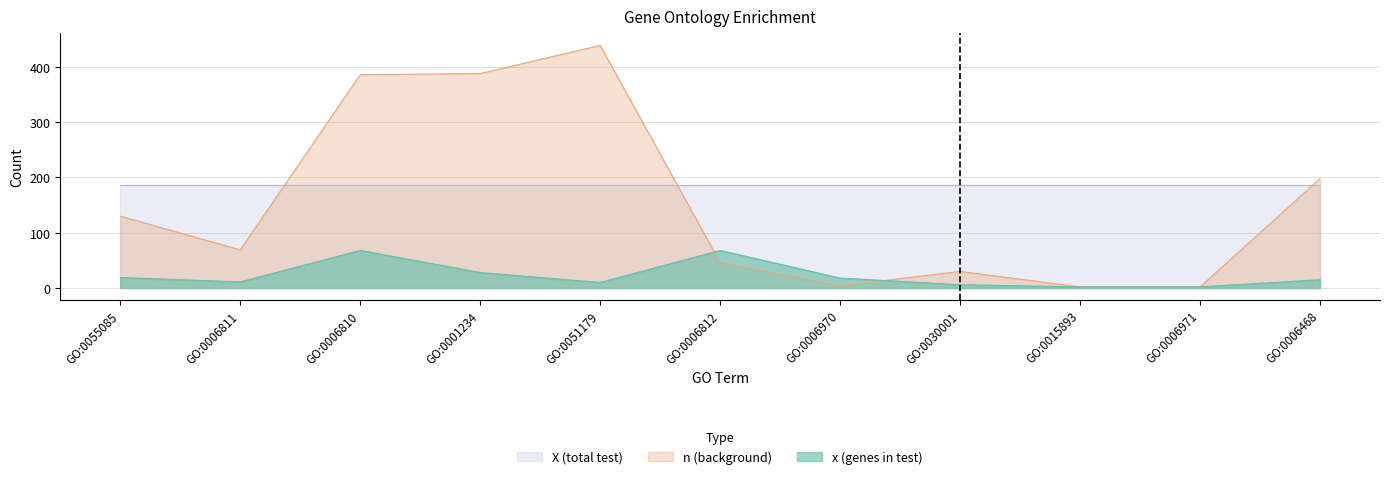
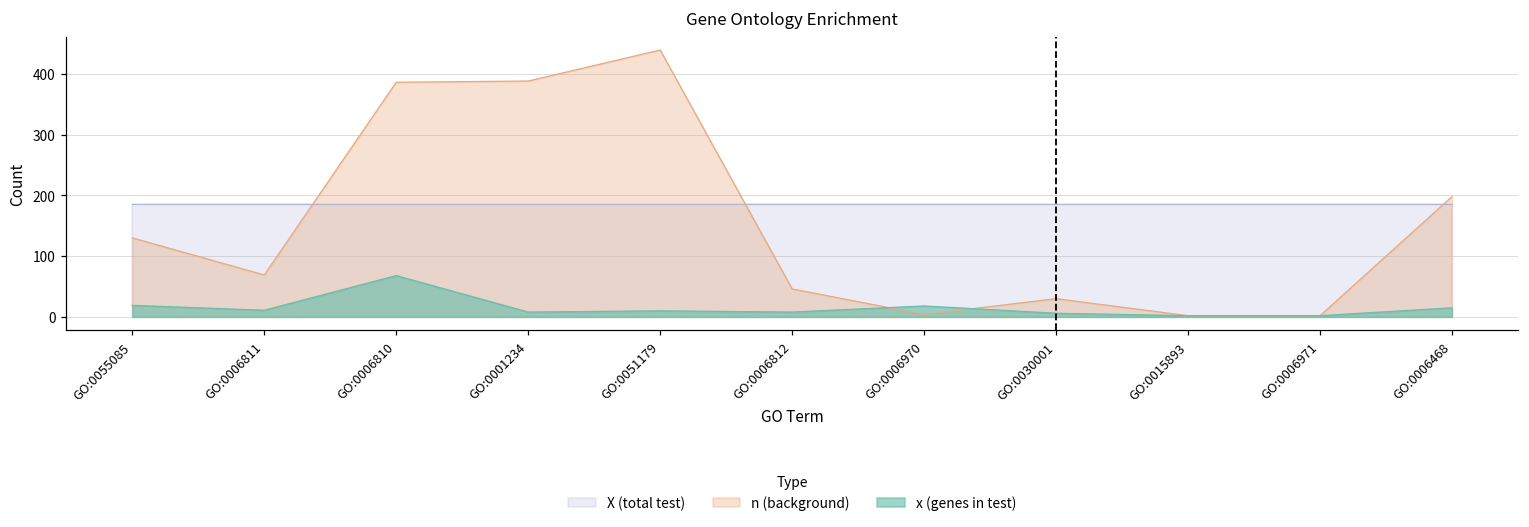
  {
    "x (genes in test)": {
      "GO:0055085": 20,
      "GO:0006811": 10,
      "GO:0006810": 70,
-     "GO:0001234": 30,
+     "GO:0001234": 10,
      "GO:0051179": 10,
-     "GO:0006812": 70,
+     "GO:0006812": 10,
      "GO:0006970": 20,
      "GO:0030001": 10,
      "GO:0006468": 20
    }
  }
